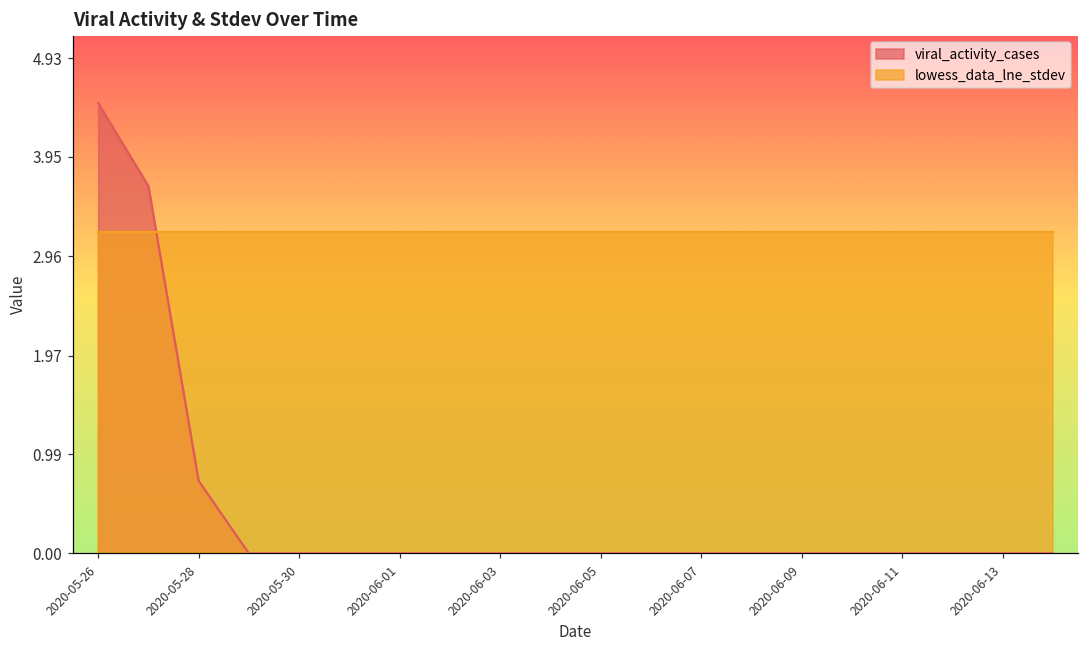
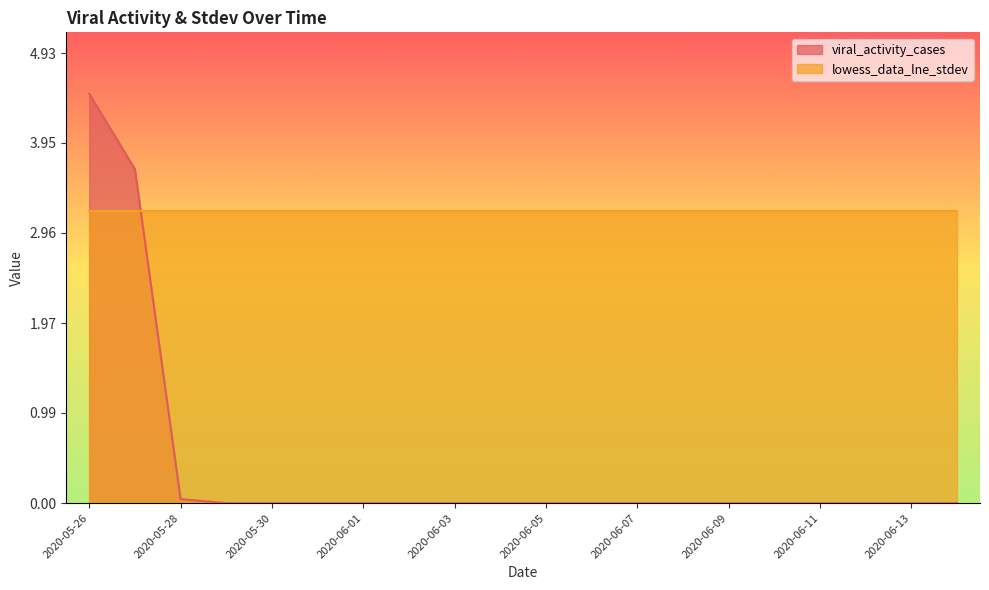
  {
    "viral_activity_cases": {
      "2020-05-26": 4.5,
-     "2020-05-28": 0.7,
+     "2020-05-28": 0.0,
      "2020-05-30": 0.0,
      "2020-06-01": 0.0,
      "2020-06-03": 0.0,
      "2020-06-05": 0.0,
      "2020-06-07": 0.0,
      "2020-06-09": 0.0,
      "2020-06-11": 0.0,
      "2020-06-13": 0.0
    },
    "lowess_data_lne_stdev": {
      "2020-05-26": 3.2,
      "2020-05-28": 3.2,
      "2020-05-30": 3.2,
      "2020-06-01": 3.2,
      "2020-06-03": 3.2,
      "2020-06-05": 3.2,
      "2020-06-07": 3.2,
      "2020-06-09": 3.2,
      "2020-06-11": 3.2,
      "2020-06-13": 3.2
    }
  }
